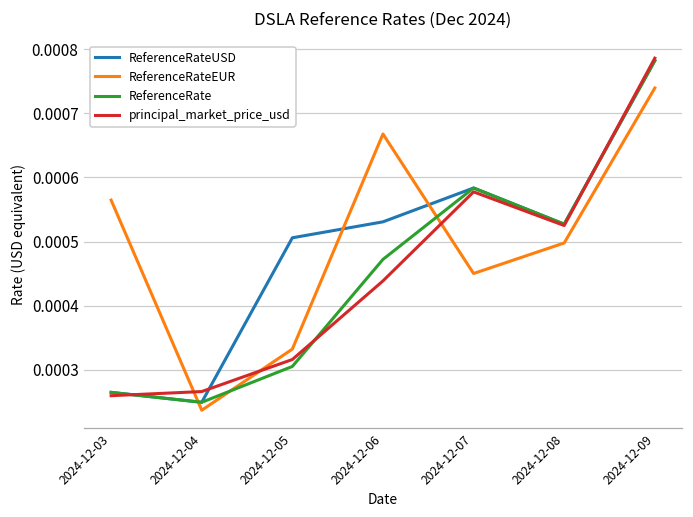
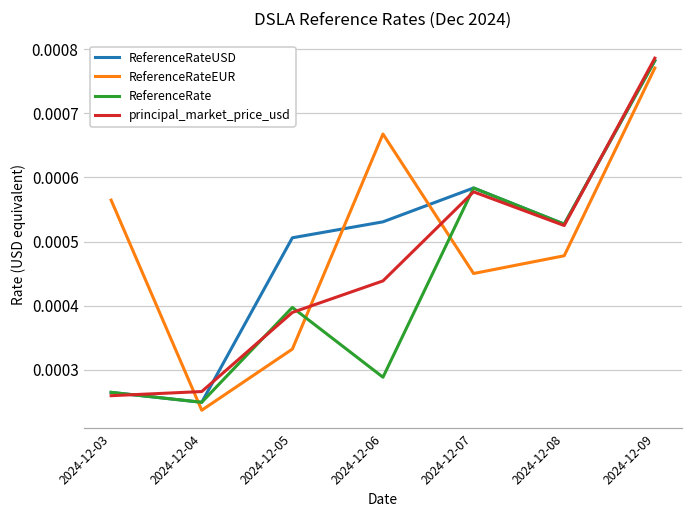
  {
    "ReferenceRateUSD": {
      "2024-12-05": 0.00051,
      "2024-12-06": 0.00053
    },
    "ReferenceRateEUR": {
      "2024-12-03": 0.00056,
      "2024-12-04": 0.00024,
      "2024-12-05": 0.00033,
      "2024-12-06": 0.00067,
      "2024-12-07": 0.00045,
-     "2024-12-08": 0.00050,
-     "2024-12-09": 0.00074
+     "2024-12-08": 0.00048,
+     "2024-12-09": 0.00077
    },
    "ReferenceRate": {
-     "2024-12-05": 0.00031,
-     "2024-12-06": 0.00047
+     "2024-12-05": 0.00040,
+     "2024-12-06": 0.00029
    },
    "principal_market_price_usd": {
      "2024-12-03": 0.00026,
      "2024-12-04": 0.00027,
-     "2024-12-05": 0.00032,
+     "2024-12-05": 0.00039,
      "2024-12-06": 0.00044,
      "2024-12-07": 0.00058
    }
  }
